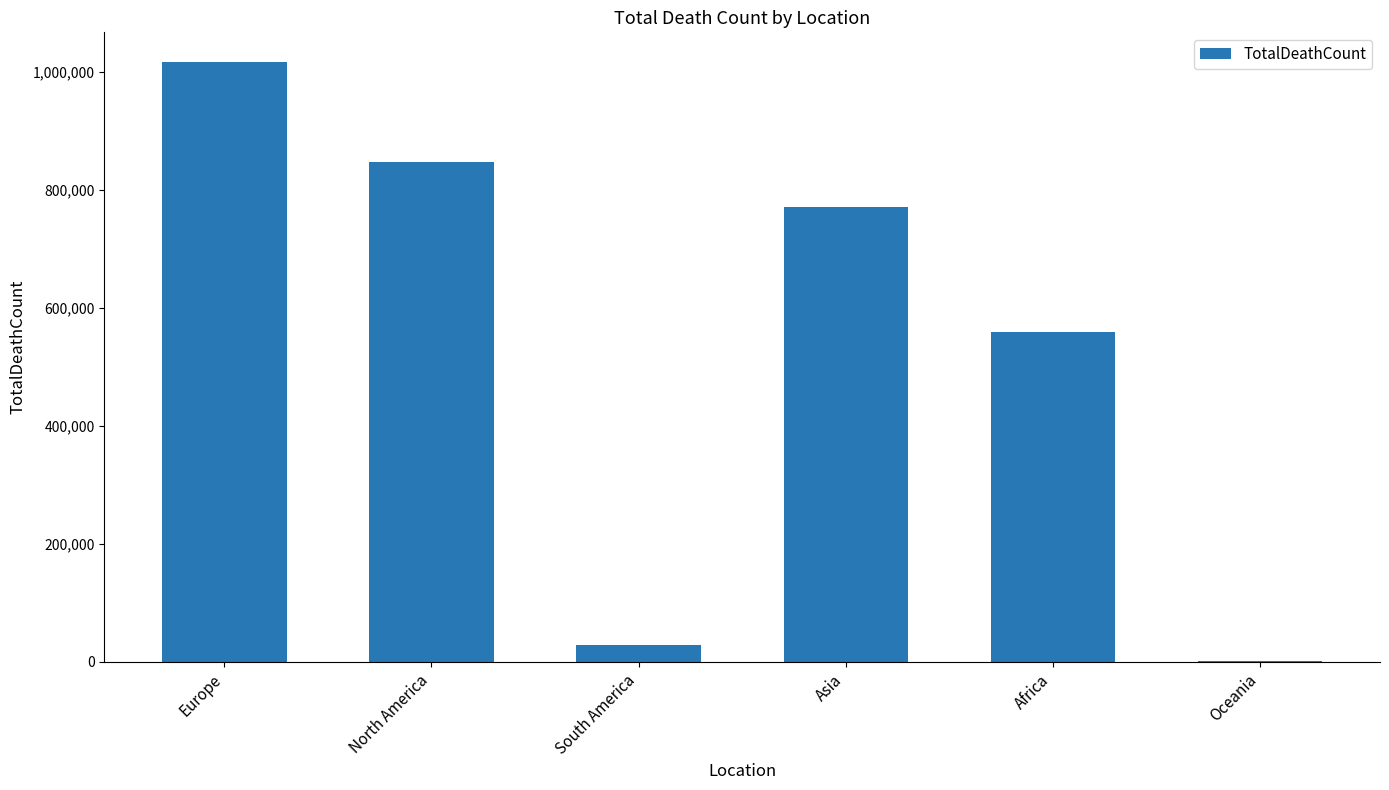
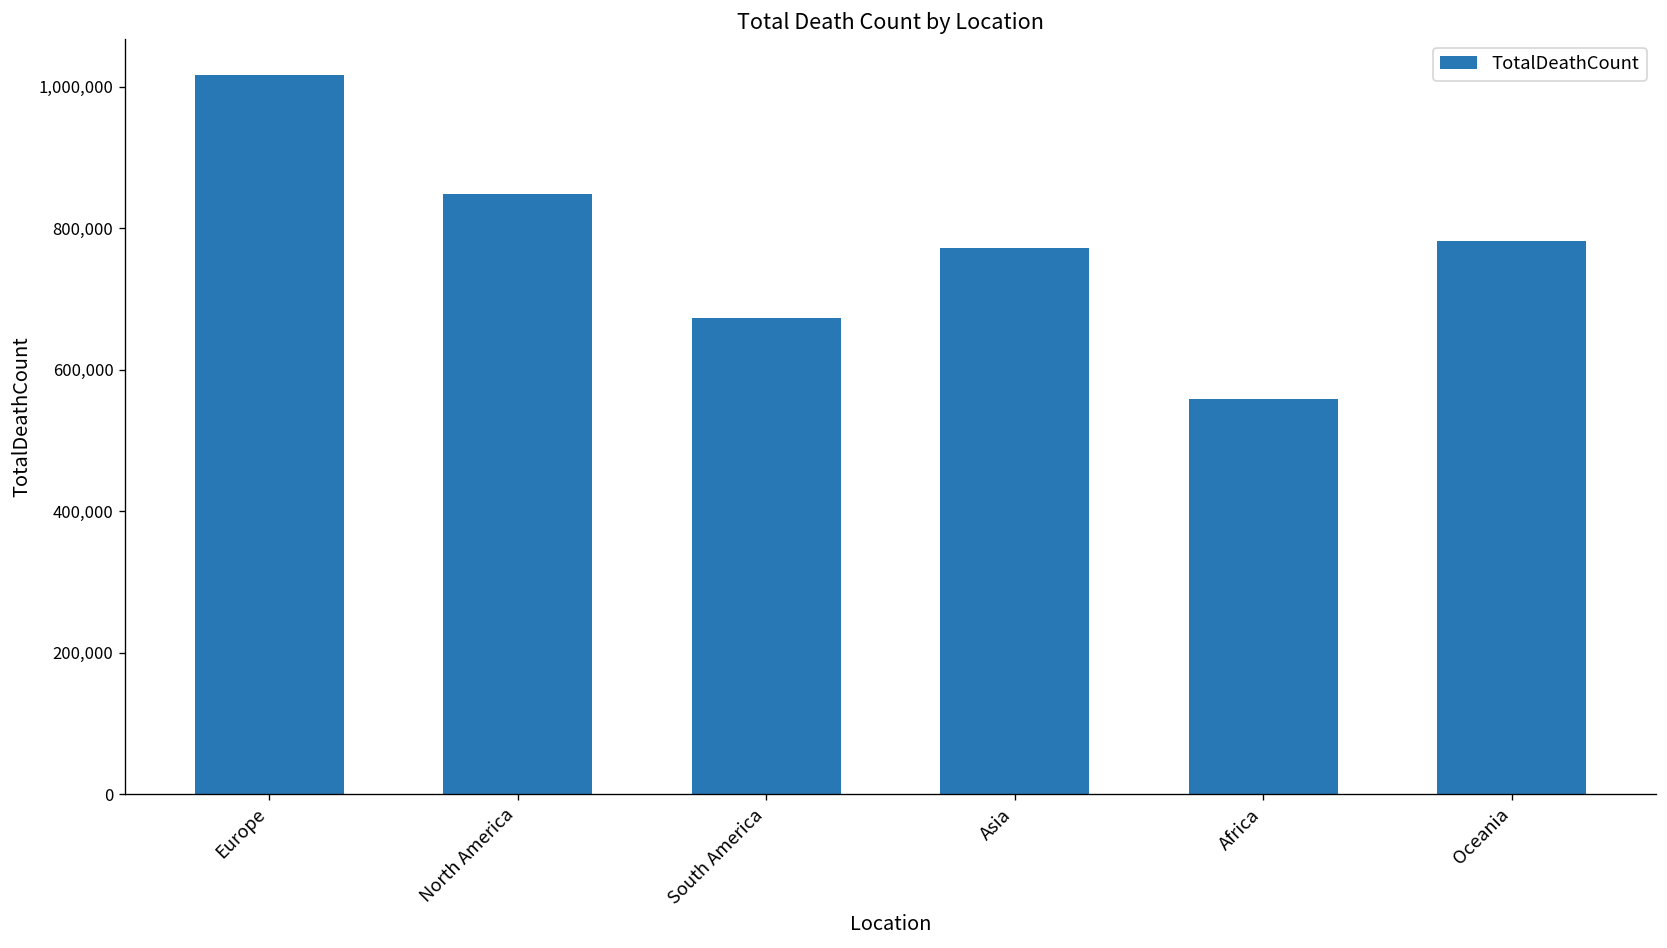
  {
    "Europe": "1,020,000",
    "North America": "850,000",
-   "South America": "30,000",
+   "South America": "670,000",
    "Asia": "770,000",
    "Africa": "560,000",
-   "Oceania": "0"
+   "Oceania": "780,000"
  }
